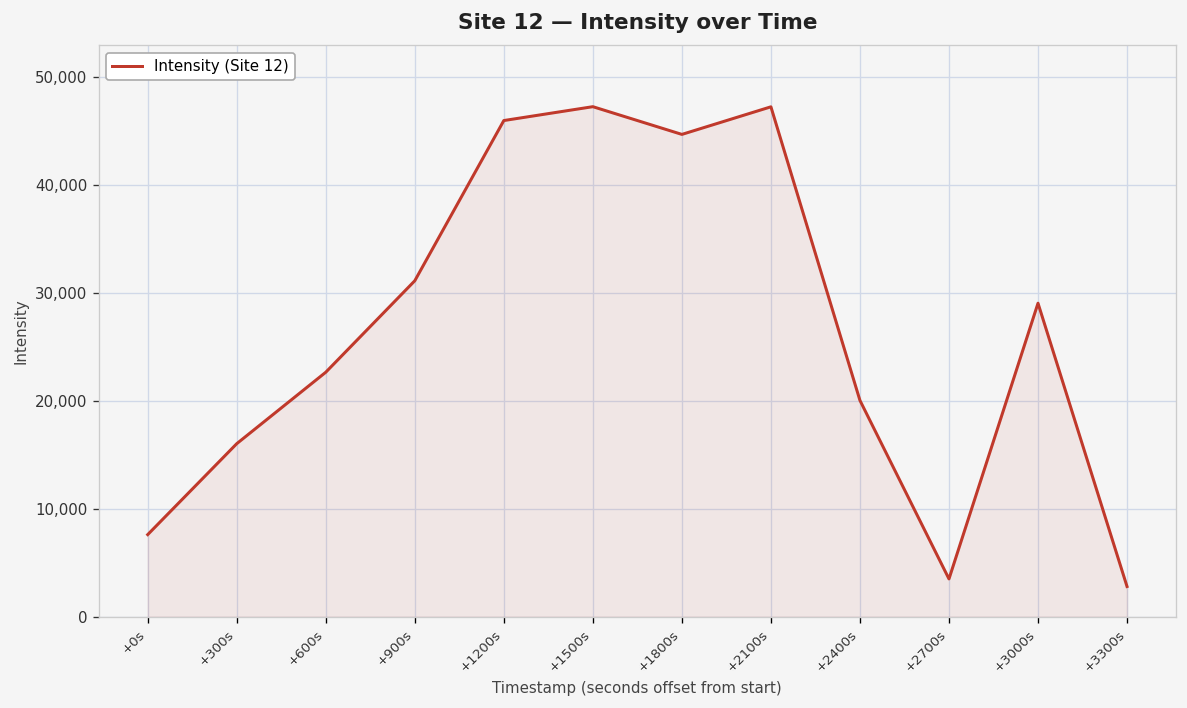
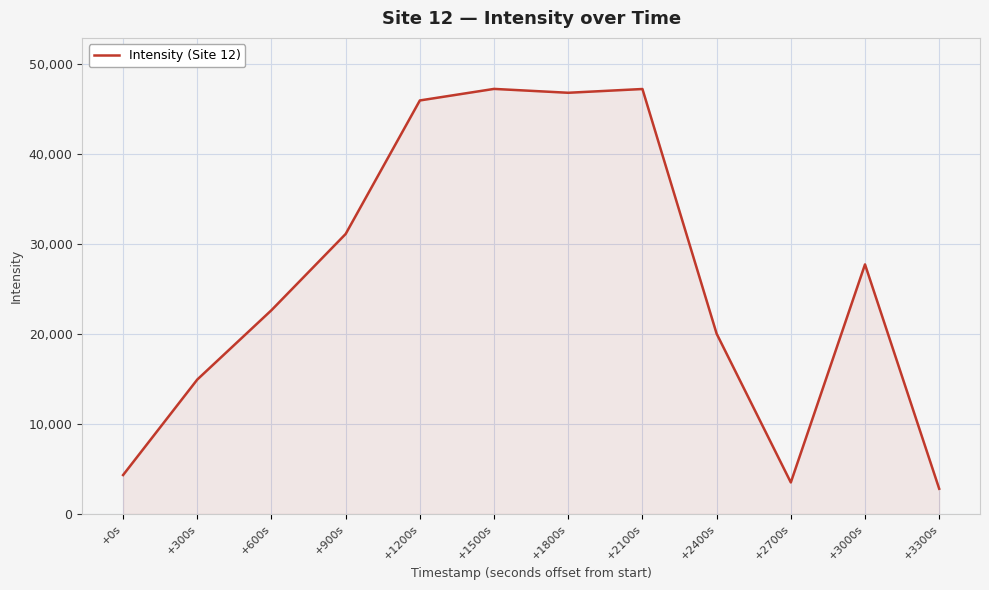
  {
-   "+0s": "8,000",
-   "+300s": "16,000",
+   "+0s": "4,000",
+   "+300s": "15,000",
    "+600s": "23,000",
    "+900s": "31,000",
    "+1200s": "46,000",
    "+1500s": "47,000",
-   "+1800s": "45,000",
+   "+1800s": "47,000",
    "+2100s": "47,000",
    "+2400s": "20,000",
    "+2700s": "4,000",
-   "+3000s": "29,000",
+   "+3000s": "28,000",
    "+3300s": "3,000"
  }
